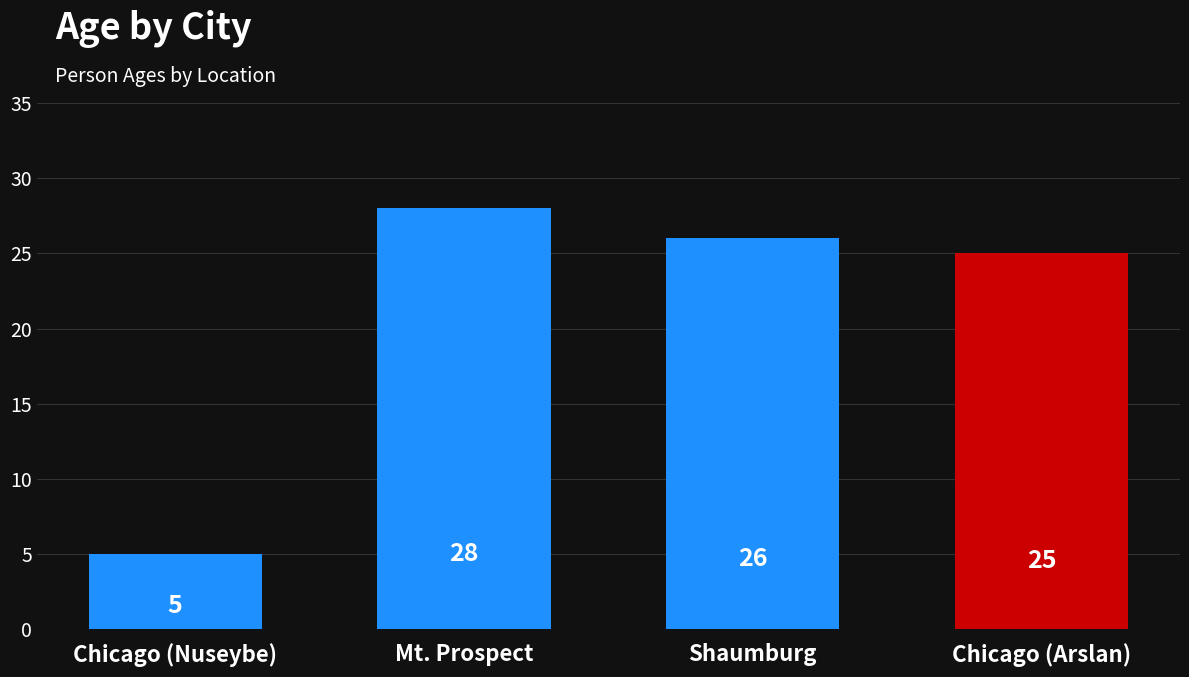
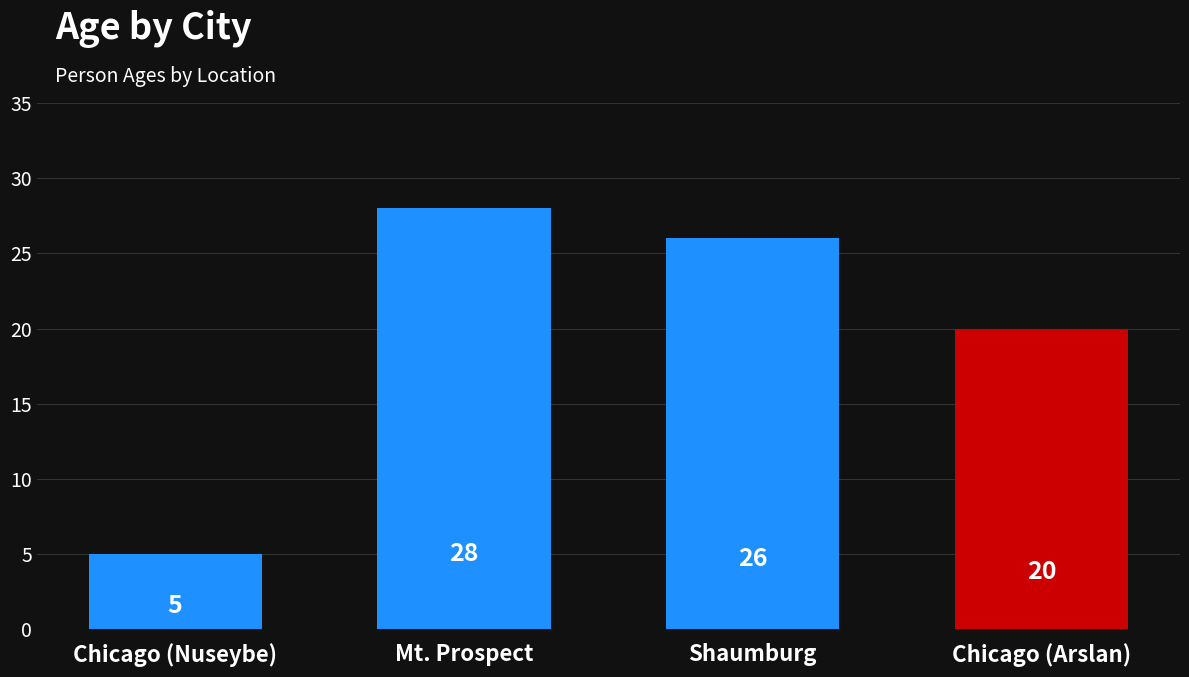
  {
    "Chicago (Nuseybe)": 5,
    "Mt. Prospect": 28,
    "Shaumburg": 26,
-   "Chicago (Arslan)": 25
+   "Chicago (Arslan)": 20
  }
